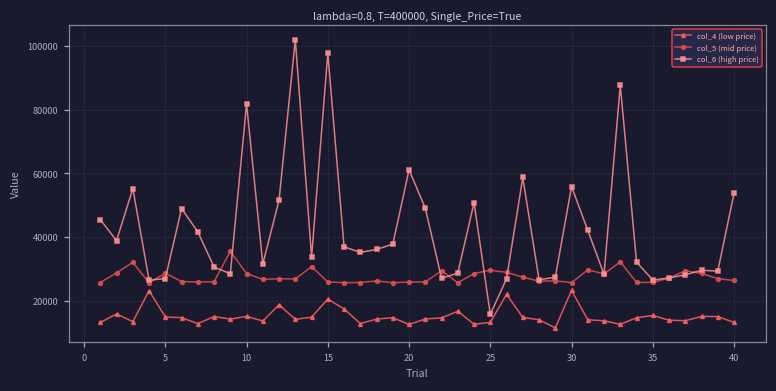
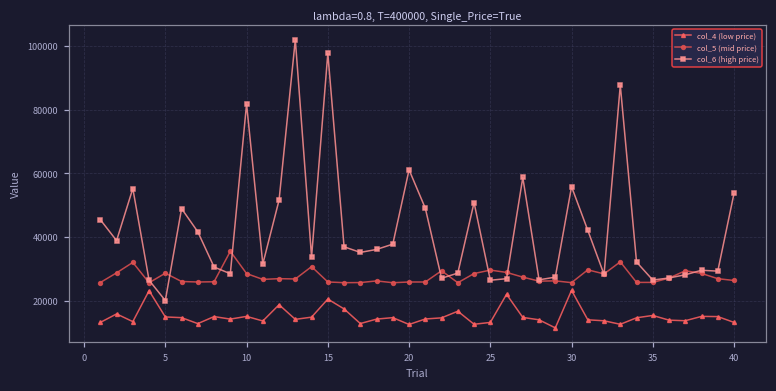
  {
    "col_6 (high price)": {
-     "5": 27000,
+     "5": 20000,
      "10": 82000,
      "15": 98000,
      "20": 61000,
-     "25": 16000,
+     "25": 26000,
      "30": 56000,
      "40": 54000
    }
  }
